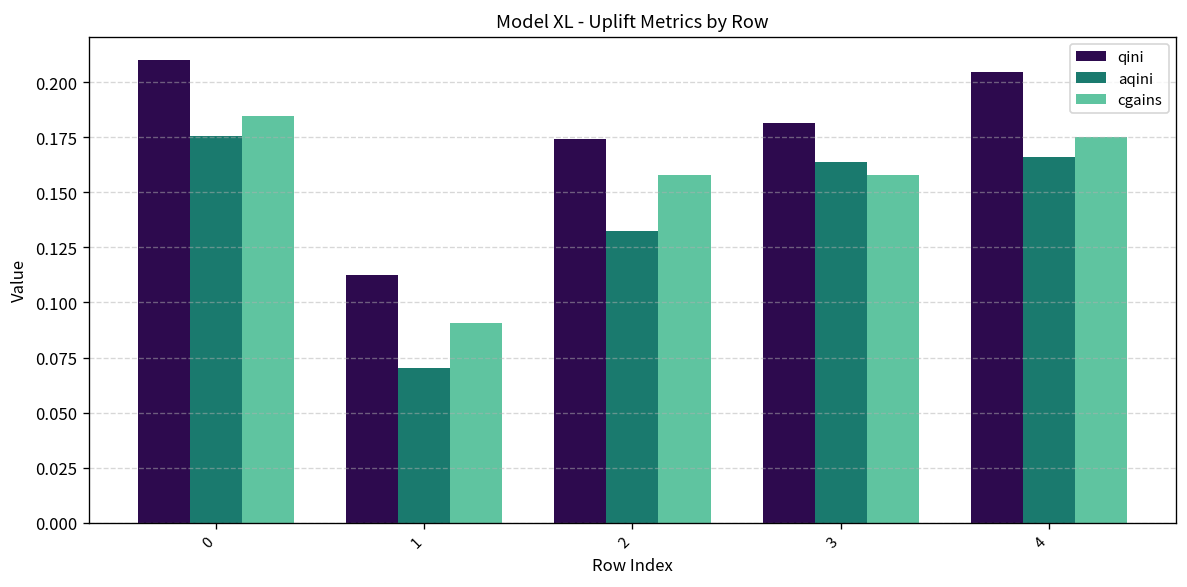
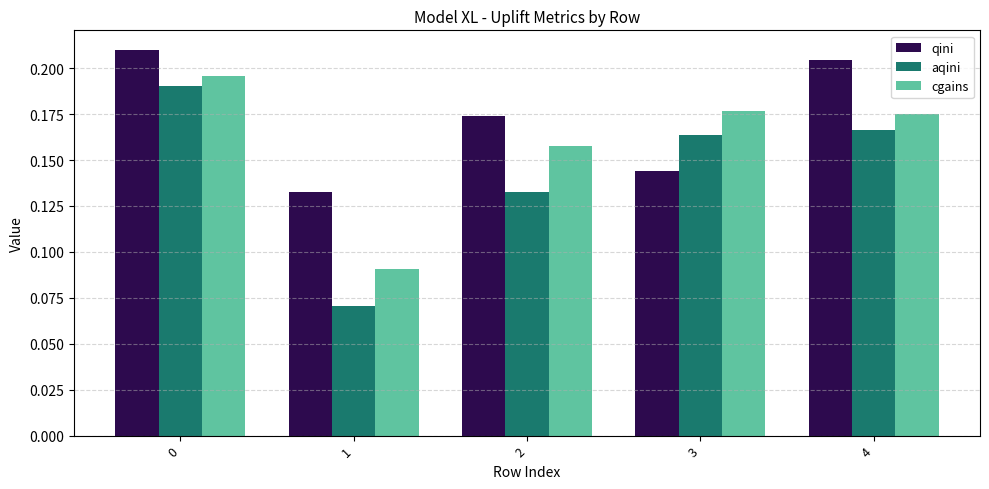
  {
    "qini": {
      "0": 0.210,
-     "1": 0.112,
+     "1": 0.133,
      "2": 0.174,
-     "3": 0.181,
+     "3": 0.144,
      "4": 0.204
    },
    "aqini": {
-     "0": 0.176,
+     "0": 0.190,
      "1": 0.070,
      "2": 0.133,
      "3": 0.164,
      "4": 0.166
    },
    "cgains": {
-     "0": 0.184,
+     "0": 0.196,
      "1": 0.091,
      "2": 0.158,
-     "3": 0.158,
+     "3": 0.177,
      "4": 0.175
    }
  }
